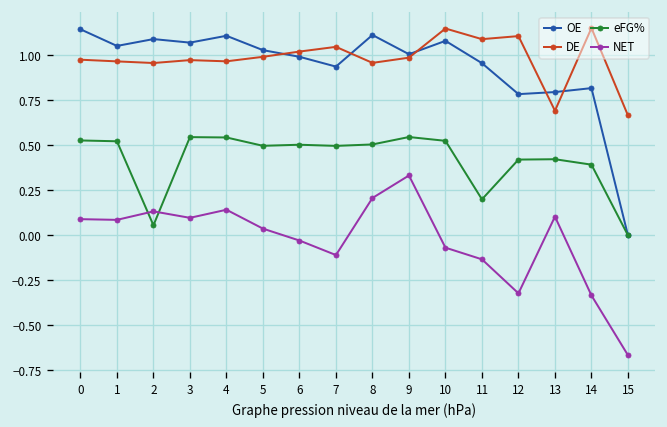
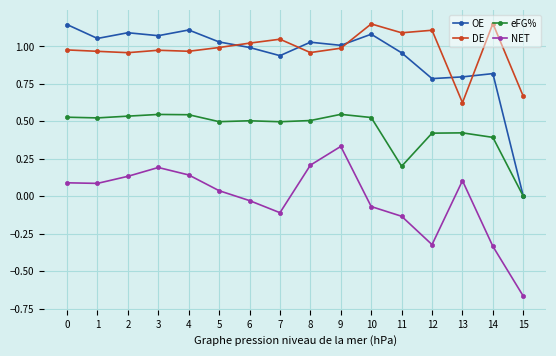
  {
    "OE": {
      "0": 1.15,
      "1": 1.05,
      "2": 1.09,
      "3": 1.07,
      "4": 1.11,
      "5": 1.03,
      "6": 0.99,
      "7": 0.94,
-     "8": 1.11,
+     "8": 1.03,
      "9": 1.01,
      "10": 1.08,
      "11": 0.96,
      "12": 0.79,
      "13": 0.80,
      "14": 0.82
    },
    "DE": {
      "0": 0.98,
      "1": 0.97,
      "2": 0.96,
      "3": 0.97,
      "4": 0.97,
      "5": 0.99,
      "6": 1.02,
      "7": 1.05,
      "8": 0.96,
      "9": 0.99,
      "10": 1.15,
      "11": 1.09,
      "12": 1.11,
-     "13": 0.69,
+     "13": 0.62,
      "15": 0.67
    },
    "eFG%": {
      "0": 0.53,
      "1": 0.52,
-     "2": 0.06,
+     "2": 0.53,
      "3": 0.55,
      "4": 0.54,
      "5": 0.50,
      "6": 0.50,
      "7": 0.50,
      "8": 0.51,
      "9": 0.55,
      "10": 0.53,
      "11": 0.20,
      "12": 0.42,
      "13": 0.42,
      "14": 0.39
    },
    "NET": {
      "0": 0.09,
      "1": 0.09,
      "2": 0.13,
-     "3": 0.10,
+     "3": 0.19,
      "4": 0.14,
      "5": 0.04,
      "6": -0.03,
      "7": -0.11,
      "8": 0.21,
      "9": 0.33,
      "10": -0.07,
      "11": -0.13,
      "12": -0.32,
      "13": 0.10,
      "14": -0.33,
      "15": -0.67
    }
  }
